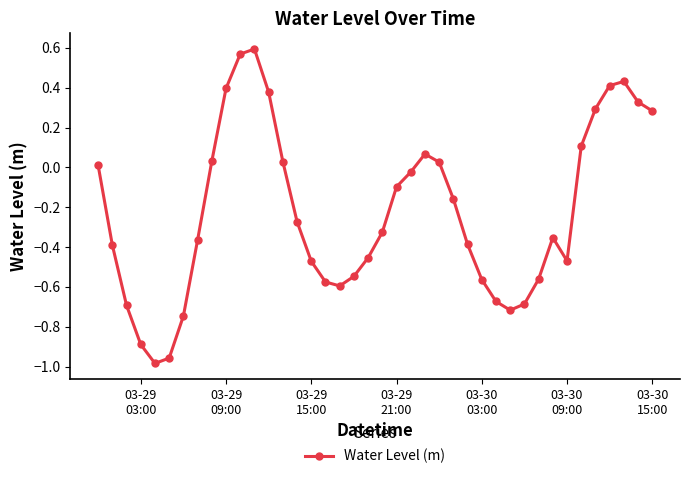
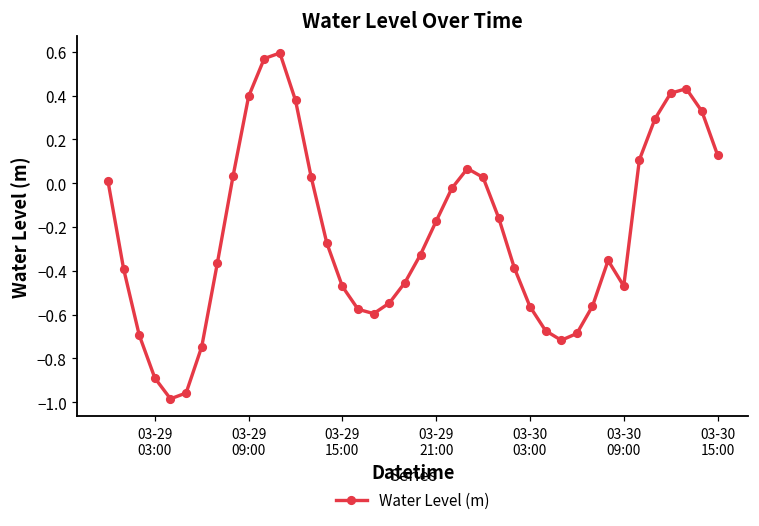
  {
    "03-29 03:00": -0.89,
    "03-29 09:00": 0.40,
    "03-29 15:00": -0.47,
-   "03-29 21:00": -0.10,
+   "03-29 21:00": -0.17,
    "03-30 03:00": -0.56,
    "03-30 09:00": -0.47,
-   "03-30 15:00": 0.28
+   "03-30 15:00": 0.13
  }
